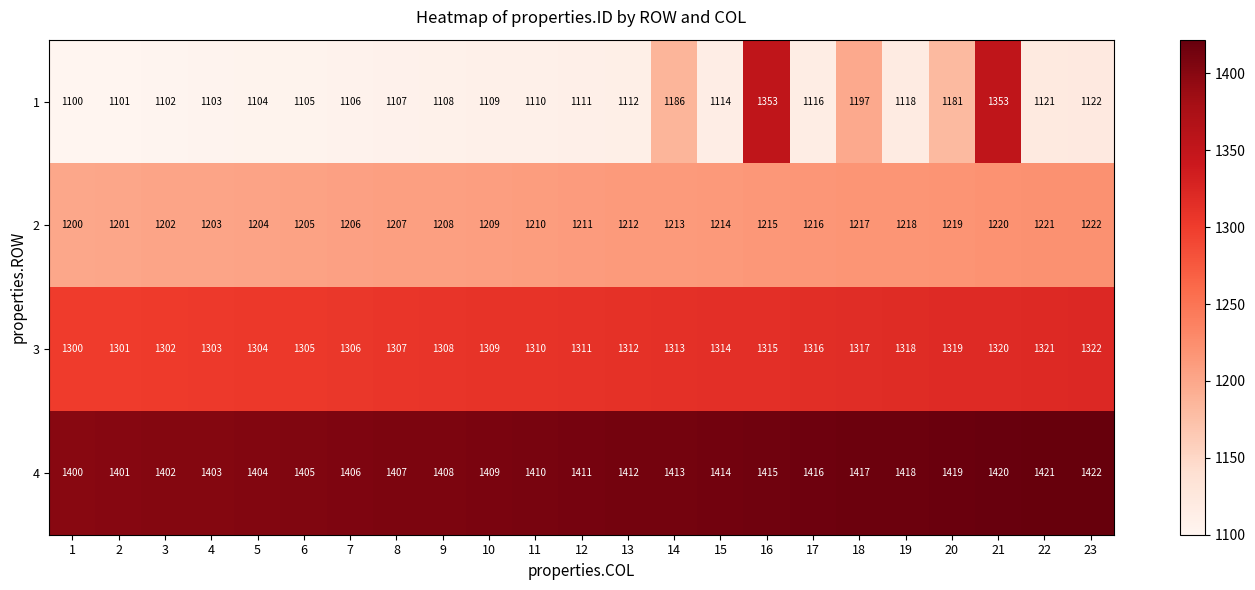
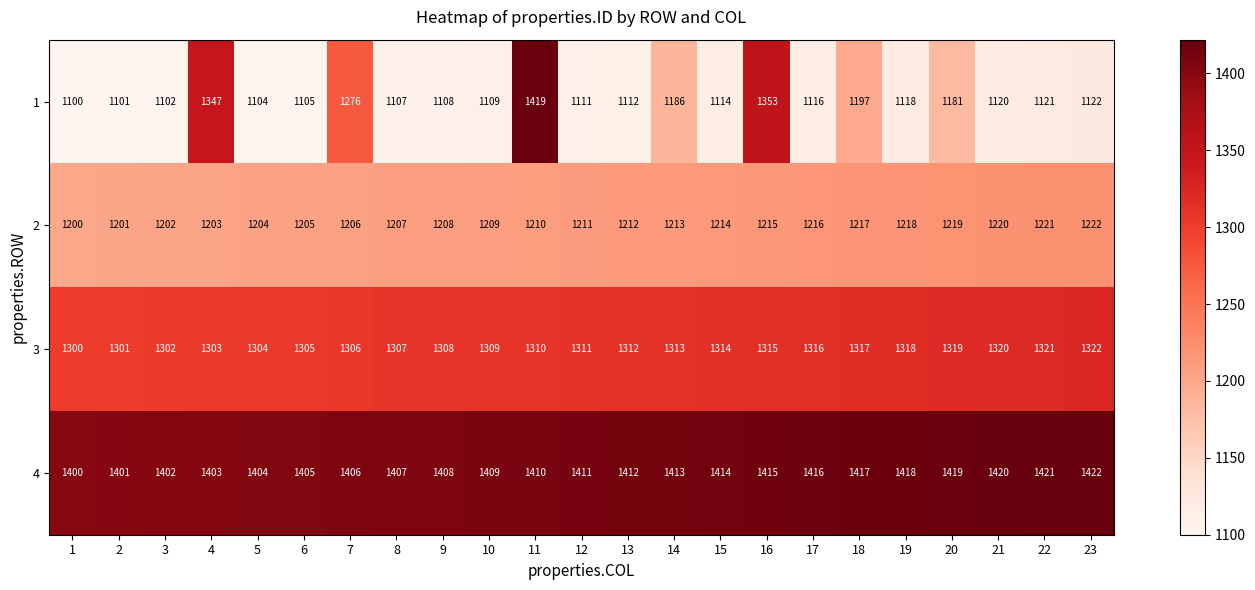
  {
    "1": {
      "1": 1100,
      "2": 1101,
      "3": 1102,
-     "4": 1103,
+     "4": 1347,
      "5": 1104,
      "6": 1105,
-     "7": 1106,
+     "7": 1276,
      "8": 1107,
      "9": 1108,
      "10": 1109,
-     "11": 1110,
+     "11": 1419,
      "12": 1111,
      "13": 1112,
      "14": 1186,
      "15": 1114,
      "16": 1353,
      "17": 1116,
      "18": 1197,
      "19": 1118,
      "20": 1181,
-     "21": 1353,
+     "21": 1120,
      "22": 1121,
      "23": 1122
    },
    "2": {
      "1": 1200,
      "2": 1201,
      "3": 1202,
      "4": 1203,
      "5": 1204,
      "6": 1205,
      "7": 1206,
      "8": 1207,
      "9": 1208,
      "10": 1209,
      "11": 1210,
      "12": 1211,
      "13": 1212,
      "14": 1213,
      "15": 1214,
      "16": 1215,
      "17": 1216,
      "18": 1217,
      "19": 1218,
      "20": 1219,
      "21": 1220,
      "22": 1221,
      "23": 1222
    },
    "3": {
      "1": 1300,
      "2": 1301,
      "3": 1302,
      "4": 1303,
      "5": 1304,
      "6": 1305,
      "7": 1306,
      "8": 1307,
      "9": 1308,
      "10": 1309,
      "11": 1310,
      "12": 1311,
      "13": 1312,
      "14": 1313,
      "15": 1314,
      "16": 1315,
      "17": 1316,
      "18": 1317,
      "19": 1318,
      "20": 1319,
      "21": 1320,
      "22": 1321,
      "23": 1322
    },
    "4": {
      "1": 1400,
      "2": 1401,
      "3": 1402,
      "4": 1403,
      "5": 1404,
      "6": 1405,
      "7": 1406,
      "8": 1407,
      "9": 1408,
      "10": 1409,
      "11": 1410,
      "12": 1411,
      "13": 1412,
      "14": 1413,
      "15": 1414,
      "16": 1415,
      "17": 1416,
      "18": 1417,
      "19": 1418,
      "20": 1419,
      "21": 1420,
      "22": 1421,
      "23": 1422
    }
  }
